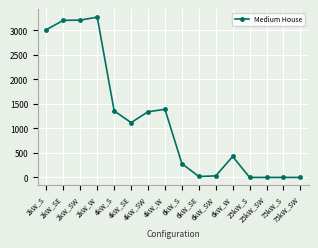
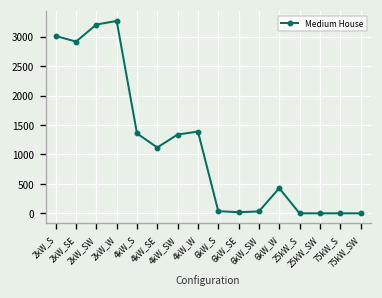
  {
    "2kW_S": 3000,
-   "2kW_SE": 3200,
+   "2kW_SE": 2900,
    "2kW_SW": 3200,
    "2kW_W": 3300,
    "4kW_S": 1400,
    "4kW_SE": 1100,
    "4kW_SW": 1300,
    "4kW_W": 1400,
-   "6kW_S": 300,
+   "6kW_S": 0,
    "6kW_SE": 0,
    "6kW_SW": 0,
    "6kW_W": 400,
    "25kW_S": 0,
    "25kW_SW": 0,
    "75kW_S": 0,
    "75kW_SW": 0
  }
